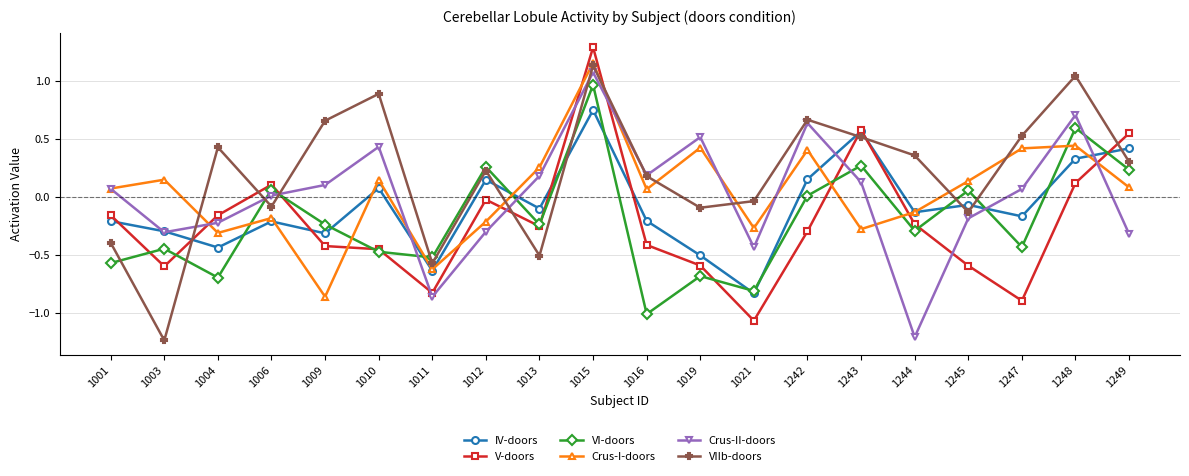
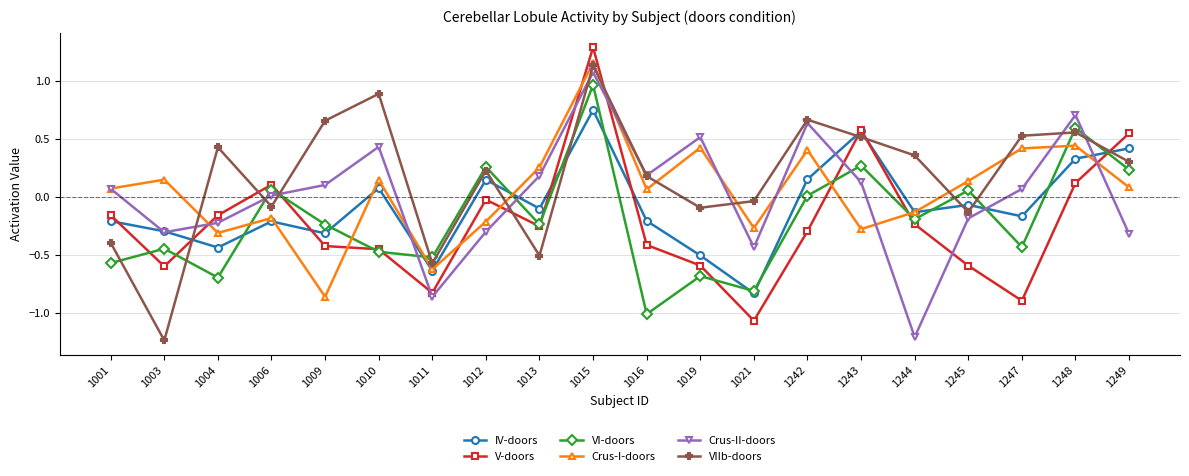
  {
    "IV-doors": {
      "1001": -0.21,
      "1004": -0.44,
      "1006": -0.21,
      "1009": -0.31,
      "1010": 0.08,
      "1012": 0.15,
      "1013": -0.10,
      "1015": 0.75,
      "1016": -0.21,
      "1019": -0.50,
      "1242": 0.15,
      "1245": -0.07,
      "1247": -0.17,
      "1248": 0.33,
      "1249": 0.42
    },
    "V-doors": {
      "1001": -0.16,
      "1003": -0.60,
      "1004": -0.16,
      "1006": 0.11,
      "1009": -0.42,
      "1011": -0.83,
      "1012": -0.02,
      "1015": 1.29,
      "1016": -0.41,
      "1019": -0.59,
      "1021": -1.07,
      "1242": -0.30,
      "1244": -0.24,
      "1245": -0.59,
      "1247": -0.90,
      "1248": 0.12,
      "1249": 0.55
    },
    "VI-doors": {
      "1001": -0.57,
      "1003": -0.45,
      "1004": -0.70,
      "1006": 0.06,
      "1009": -0.24,
      "1011": -0.52,
      "1012": 0.26,
      "1015": 0.97,
      "1016": -1.01,
      "1019": -0.68,
      "1242": 0.01,
      "1243": 0.27,
-     "1244": -0.29,
+     "1244": -0.19,
      "1245": 0.06,
      "1247": -0.43,
      "1248": 0.60,
      "1249": 0.24
    },
    "Crus-I-doors": {
      "1003": 0.15,
      "1004": -0.31,
      "1006": -0.18,
      "1009": -0.86,
      "1010": 0.15,
      "1012": -0.21,
      "1013": 0.26,
      "1016": 0.07,
      "1019": 0.43,
      "1021": -0.27,
      "1242": 0.41,
      "1243": -0.28,
      "1245": 0.14,
      "1247": 0.42,
      "1248": 0.44,
      "1249": 0.08
    },
    "Crus-II-doors": {
      "1004": -0.22,
      "1006": 0.01,
      "1009": 0.10,
      "1010": 0.43,
      "1011": -0.86,
      "1012": -0.30,
      "1013": 0.18,
      "1015": 1.08,
      "1019": 0.52,
      "1021": -0.44,
      "1242": 0.64,
      "1243": 0.13,
      "1244": -1.21,
      "1245": -0.18,
      "1247": 0.07,
      "1248": 0.71,
      "1249": -0.32
    },
    "VIIb-doors": {
      "1001": -0.40,
      "1003": -1.24,
      "1004": 0.43,
      "1006": -0.08,
      "1009": 0.66,
      "1010": 0.89,
      "1011": -0.57,
      "1012": 0.23,
      "1013": -0.51,
      "1019": -0.09,
      "1021": -0.04,
      "1242": 0.67,
      "1243": 0.52,
      "1244": 0.36,
      "1245": -0.13,
      "1247": 0.53,
-     "1248": 1.05,
+     "1248": 0.56,
      "1249": 0.30
    }
  }
